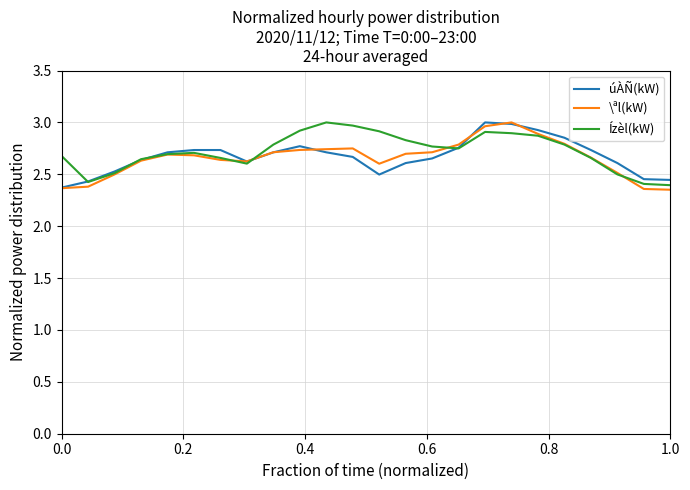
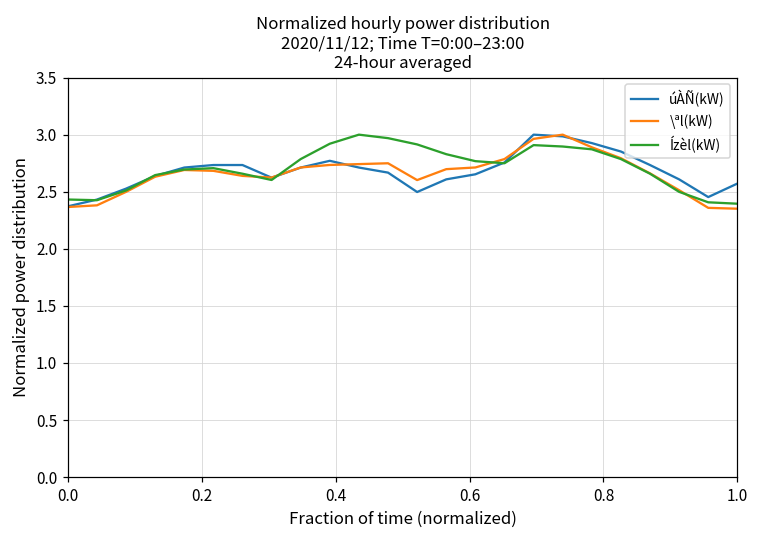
  {
    "úÀÑ(kW)": {
-     "1.0": 2.45
+     "1.0": 2.57
    },
    "\\ªl(kW)": {
      "1.0": 2.35
    },
    "Ízèl(kW)": {
-     "0.0": 2.68,
+     "0.0": 2.43,
      "1.0": 2.40
    }
  }
